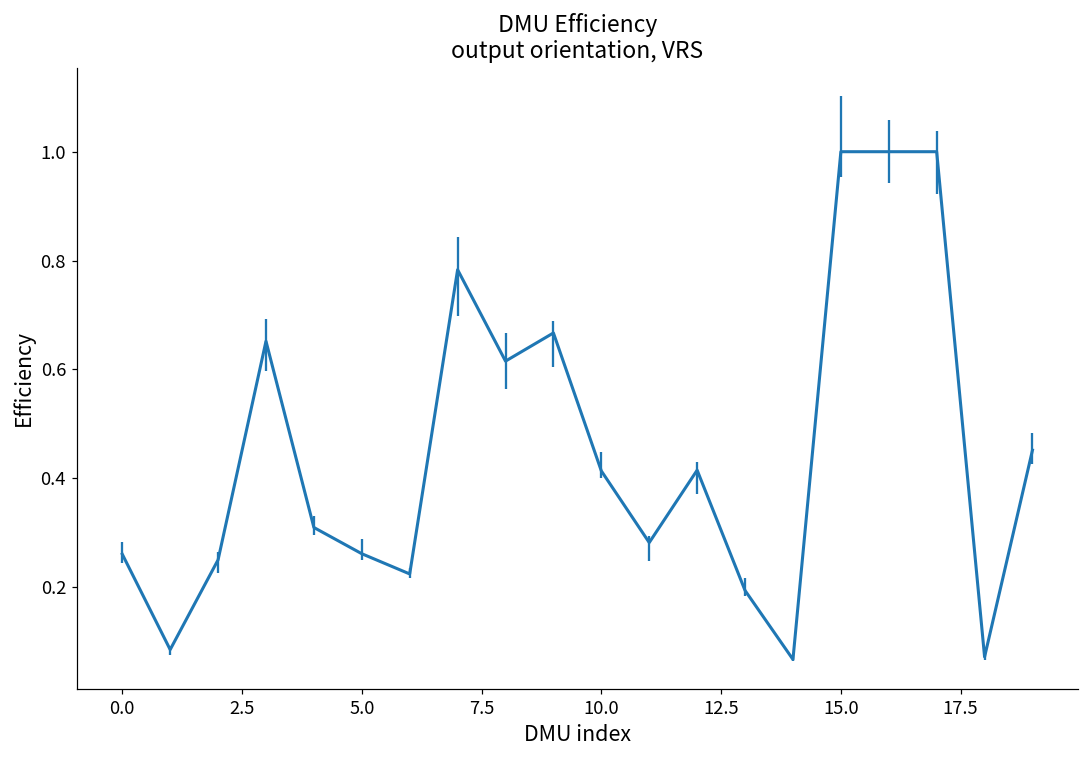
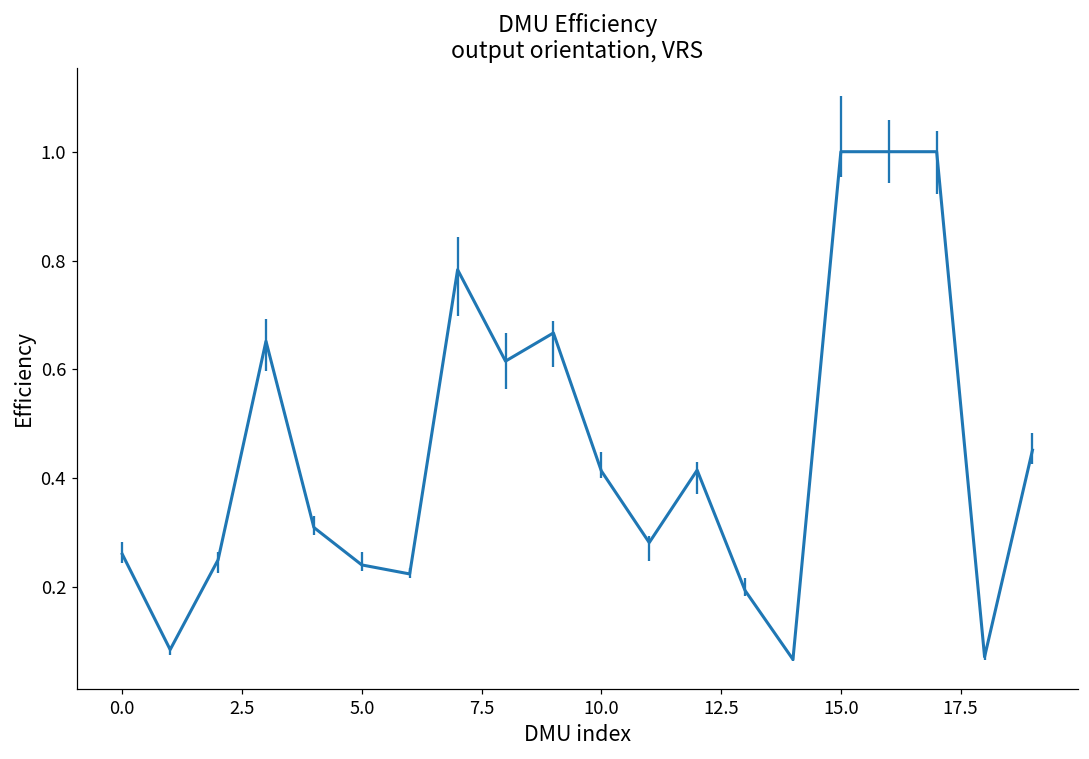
  {
    "0.0": 0.26,
-   "5.0": 0.26,
+   "5.0": 0.24,
    "10.0": 0.41,
    "15.0": 1.00
  }
